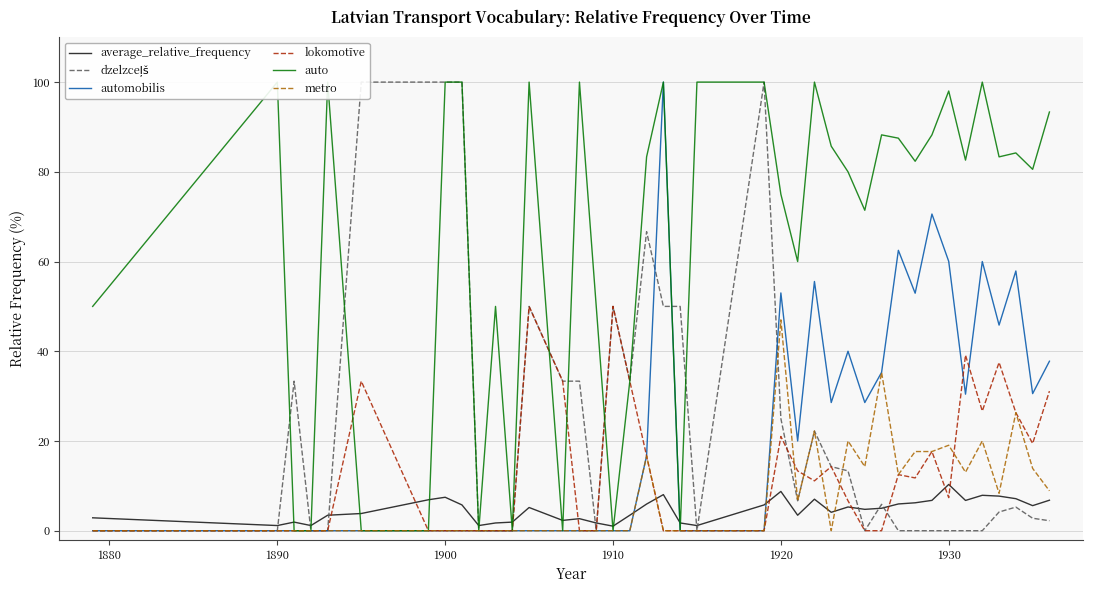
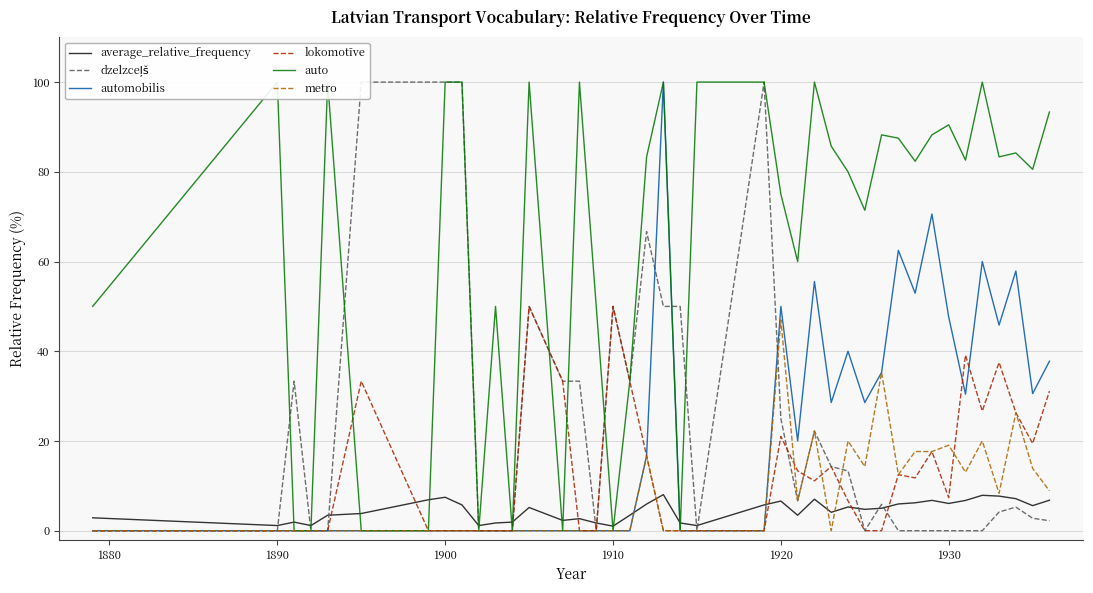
  {
    "average_relative_frequency": {
      "1890": 1,
      "1900": 7,
      "1910": 1,
-     "1920": 9,
-     "1930": 10
+     "1920": 7,
+     "1930": 6
    },
    "dzelzceļš": {
      "1920": 25,
      "1930": 0
    },
    "automobilis": {
-     "1920": 53,
-     "1930": 60
+     "1920": 50,
+     "1930": 48
    },
    "lokomotīve": {
      "1920": 21,
      "1930": 7
    },
    "auto": {
      "1920": 75,
-     "1930": 98
+     "1930": 90
    },
    "metro": {
      "1920": 47,
      "1930": 19
    }
  }
